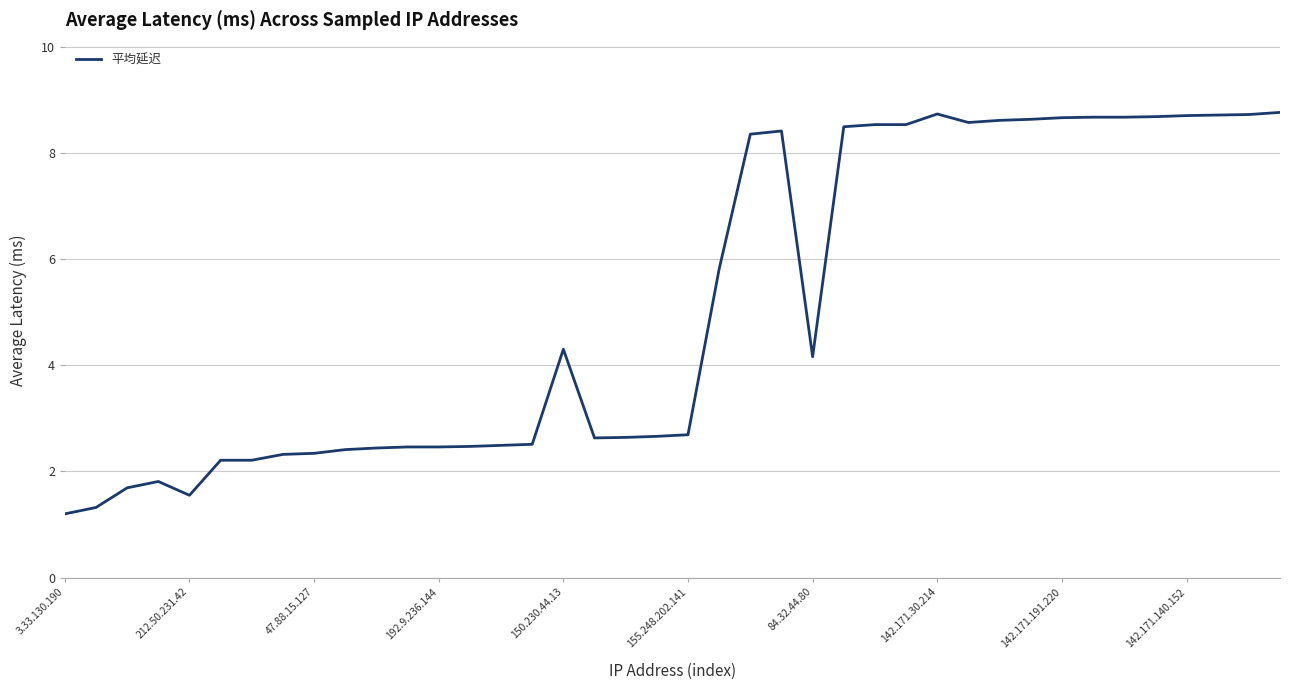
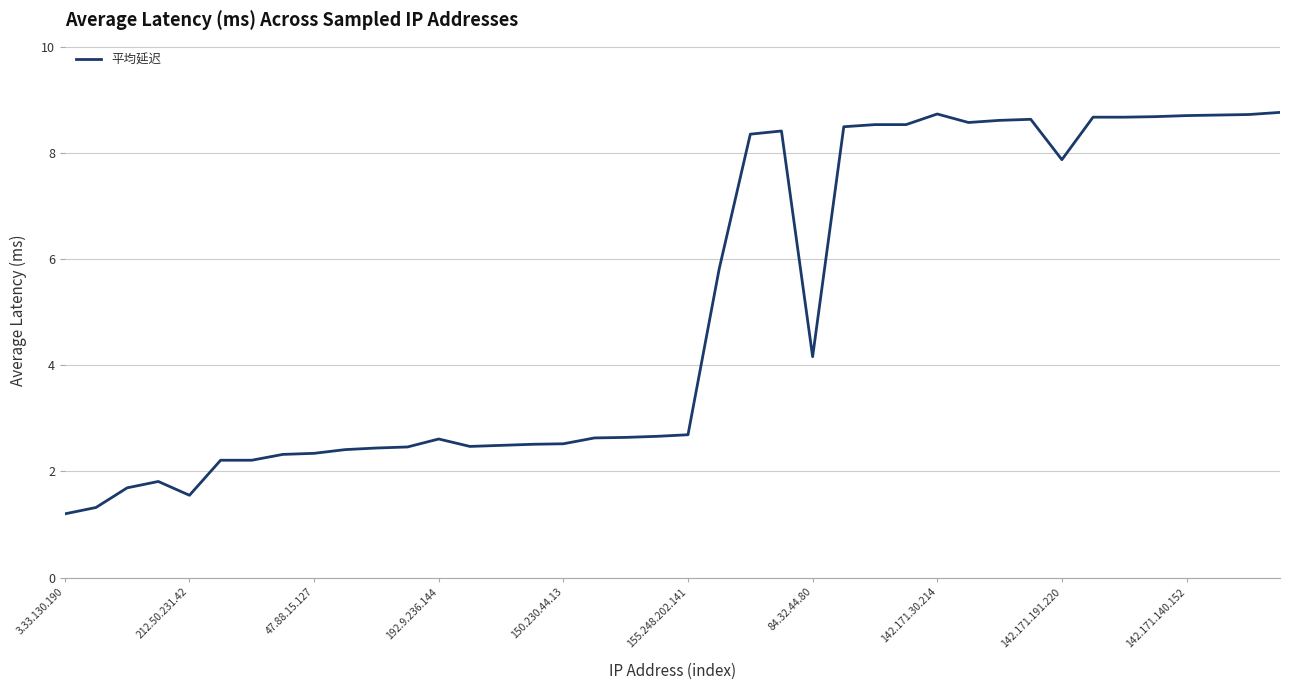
  {
    "3.33.130.190": 1.2,
    "212.50.231.42": 1.6,
    "47.88.15.127": 2.3,
-   "192.9.236.144": 2.5,
-   "150.230.44.13": 4.3,
+   "192.9.236.144": 2.6,
+   "150.230.44.13": 2.5,
    "155.248.202.141": 2.7,
    "84.32.44.80": 4.2,
    "142.171.30.214": 8.7,
-   "142.171.191.220": 8.7,
+   "142.171.191.220": 7.9,
    "142.171.140.152": 8.7
  }
